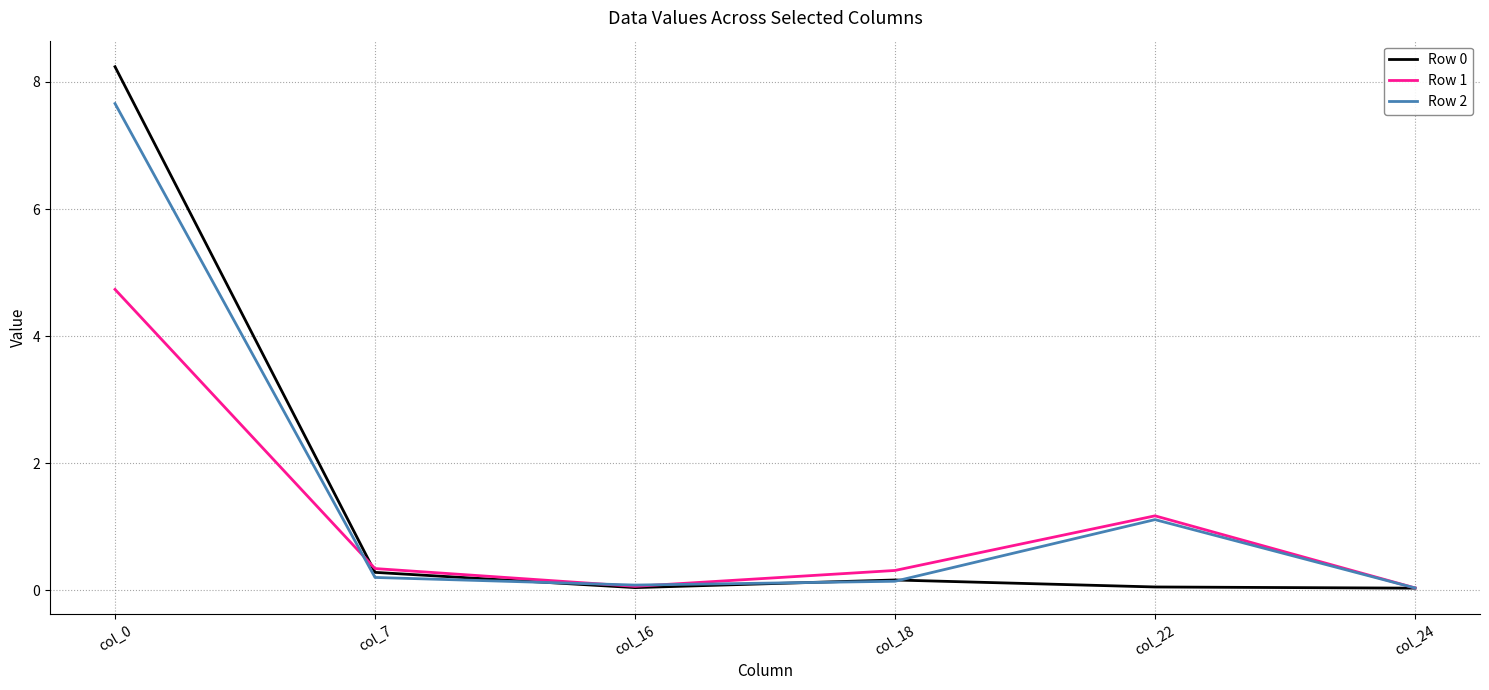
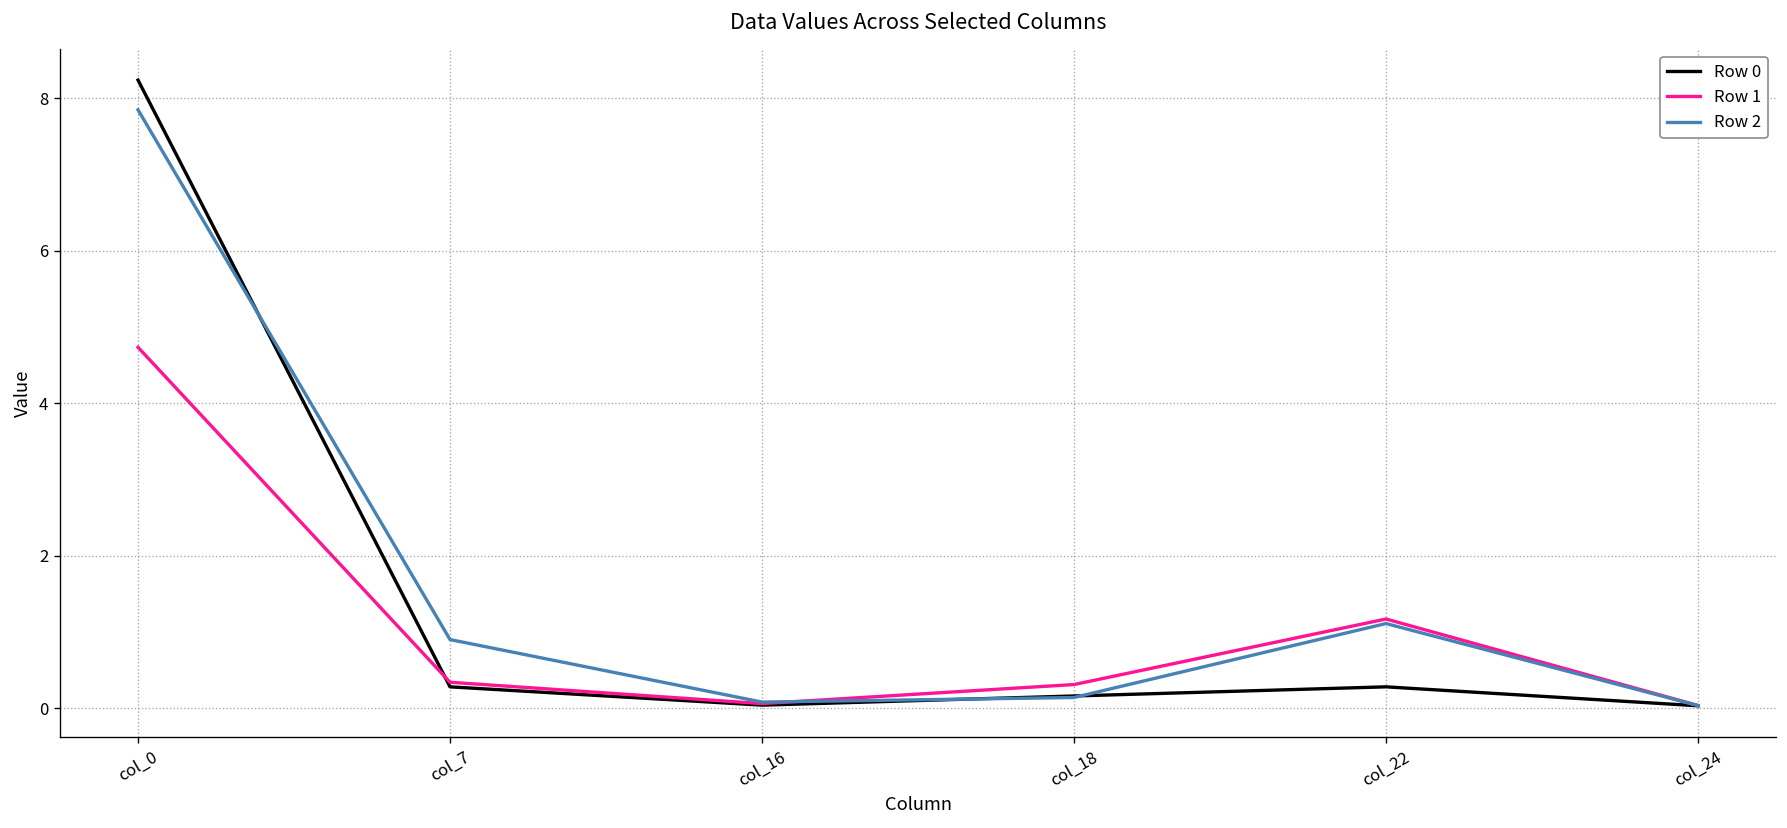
  {
    "Row 0": {
      "col_0": 8.2,
      "col_7": 0.3,
-     "col_22": 0.1
+     "col_22": 0.3
    },
    "Row 1": {
      "col_0": 4.7,
      "col_7": 0.3,
      "col_18": 0.3,
      "col_22": 1.2
    },
    "Row 2": {
-     "col_0": 7.7,
-     "col_7": 0.2,
+     "col_0": 7.8,
+     "col_7": 0.9,
      "col_22": 1.1
    }
  }
